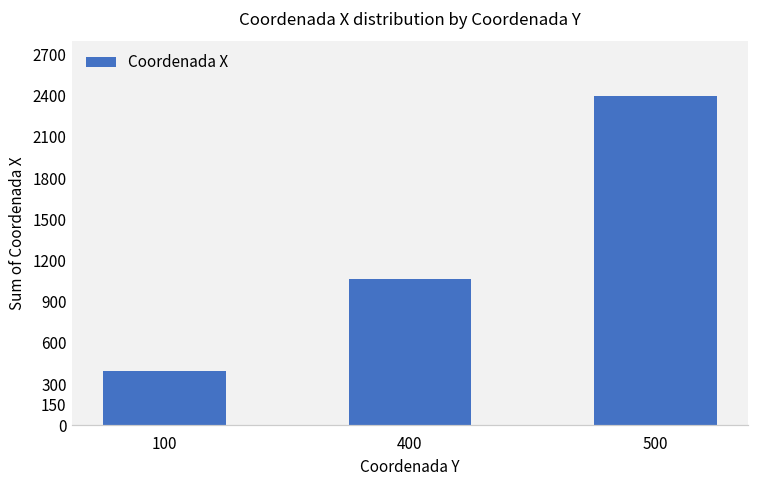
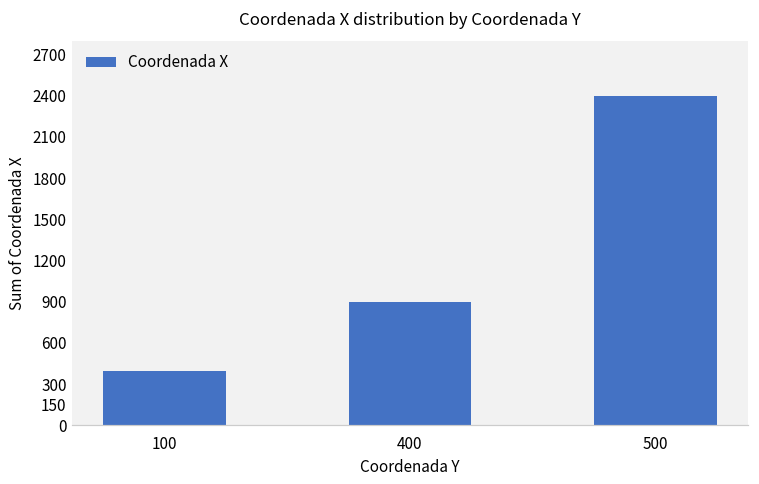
  {
    "100": 400,
-   "400": 1070,
+   "400": 900,
    "500": 2400
  }
